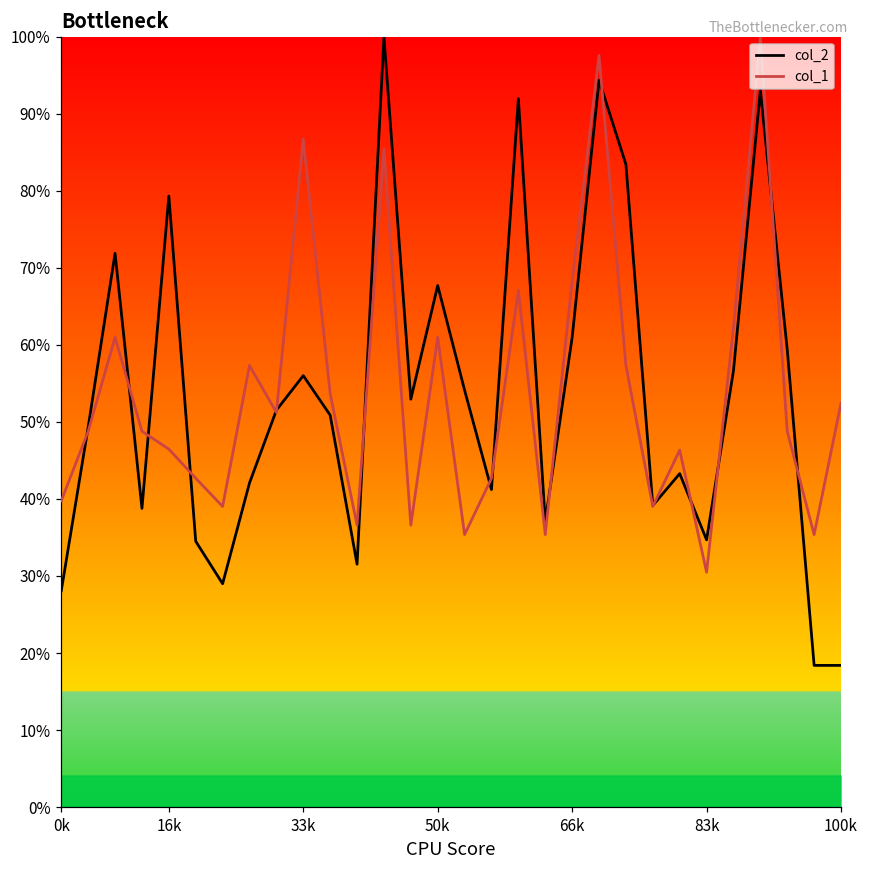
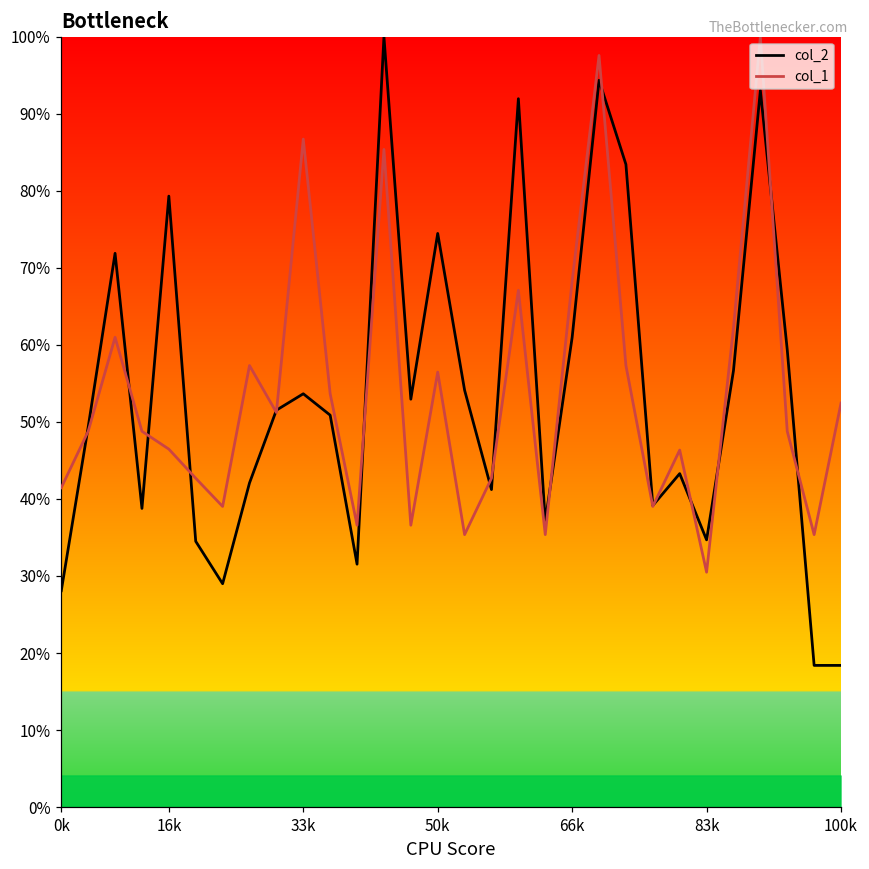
  {
    "col_2": {
      "0k": "28%",
      "16k": "79%",
-     "33k": "56%",
-     "50k": "68%",
+     "33k": "54%",
+     "50k": "74%",
      "66k": "61%",
      "83k": "35%",
      "100k": "18%"
    },
    "col_1": {
-     "0k": "40%",
+     "0k": "41%",
      "16k": "46%",
      "33k": "87%",
-     "50k": "61%",
+     "50k": "56%",
      "66k": "68%",
      "83k": "30%",
      "100k": "52%"
    }
  }
